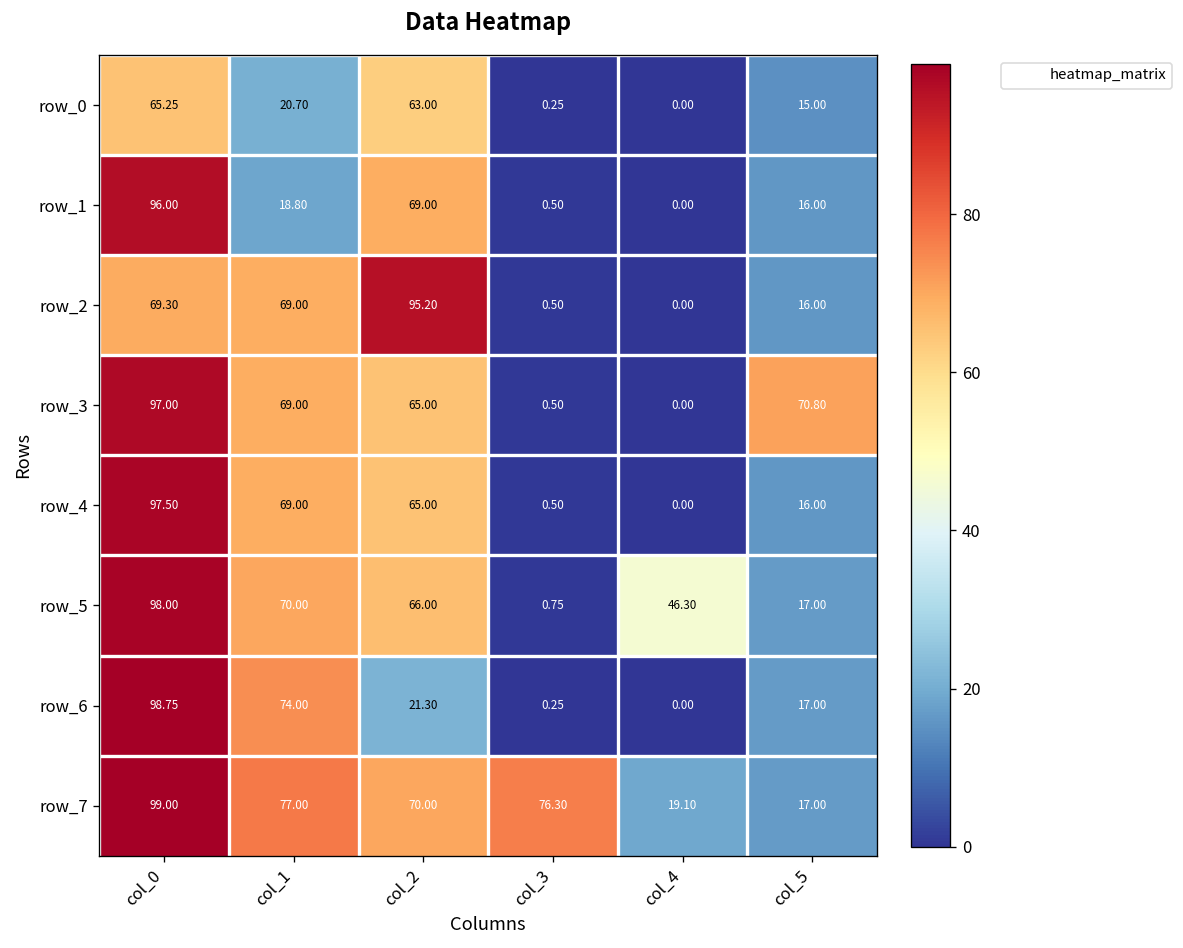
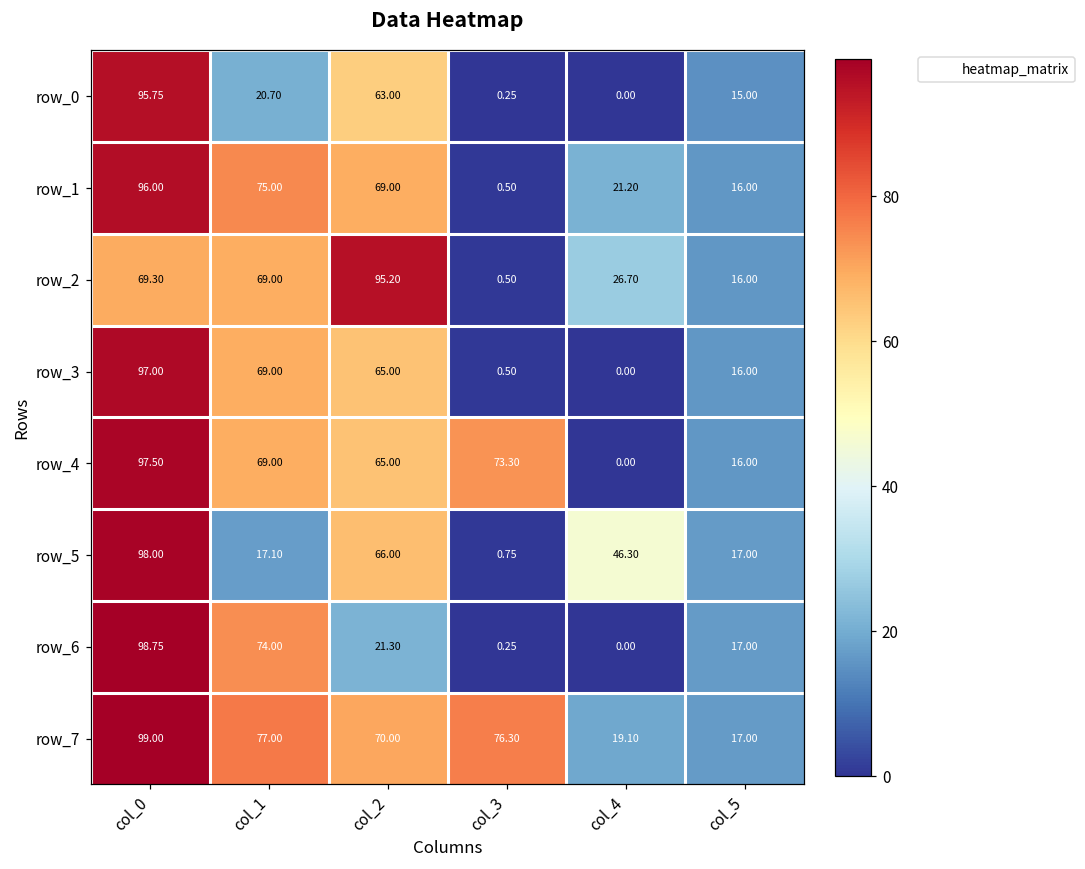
  {
    "row_0": {
-     "col_0": 65.25,
+     "col_0": 95.75,
      "col_1": 20.70,
      "col_2": 63.00,
      "col_3": 0.25,
      "col_4": 0.00,
      "col_5": 15.00
    },
    "row_1": {
      "col_0": 96.00,
-     "col_1": 18.80,
+     "col_1": 75.00,
      "col_2": 69.00,
      "col_3": 0.50,
-     "col_4": 0.00,
+     "col_4": 21.20,
      "col_5": 16.00
    },
    "row_2": {
      "col_0": 69.30,
      "col_1": 69.00,
      "col_2": 95.20,
      "col_3": 0.50,
-     "col_4": 0.00,
+     "col_4": 26.70,
      "col_5": 16.00
    },
    "row_3": {
      "col_0": 97.00,
      "col_1": 69.00,
      "col_2": 65.00,
      "col_3": 0.50,
      "col_4": 0.00,
-     "col_5": 70.80
+     "col_5": 16.00
    },
    "row_4": {
      "col_0": 97.50,
      "col_1": 69.00,
      "col_2": 65.00,
-     "col_3": 0.50,
+     "col_3": 73.30,
      "col_4": 0.00,
      "col_5": 16.00
    },
    "row_5": {
      "col_0": 98.00,
-     "col_1": 70.00,
+     "col_1": 17.10,
      "col_2": 66.00,
      "col_3": 0.75,
      "col_4": 46.30,
      "col_5": 17.00
    },
    "row_6": {
      "col_0": 98.75,
      "col_1": 74.00,
      "col_2": 21.30,
      "col_3": 0.25,
      "col_4": 0.00,
      "col_5": 17.00
    },
    "row_7": {
      "col_0": 99.00,
      "col_1": 77.00,
      "col_2": 70.00,
      "col_3": 76.30,
      "col_4": 19.10,
      "col_5": 17.00
    }
  }
